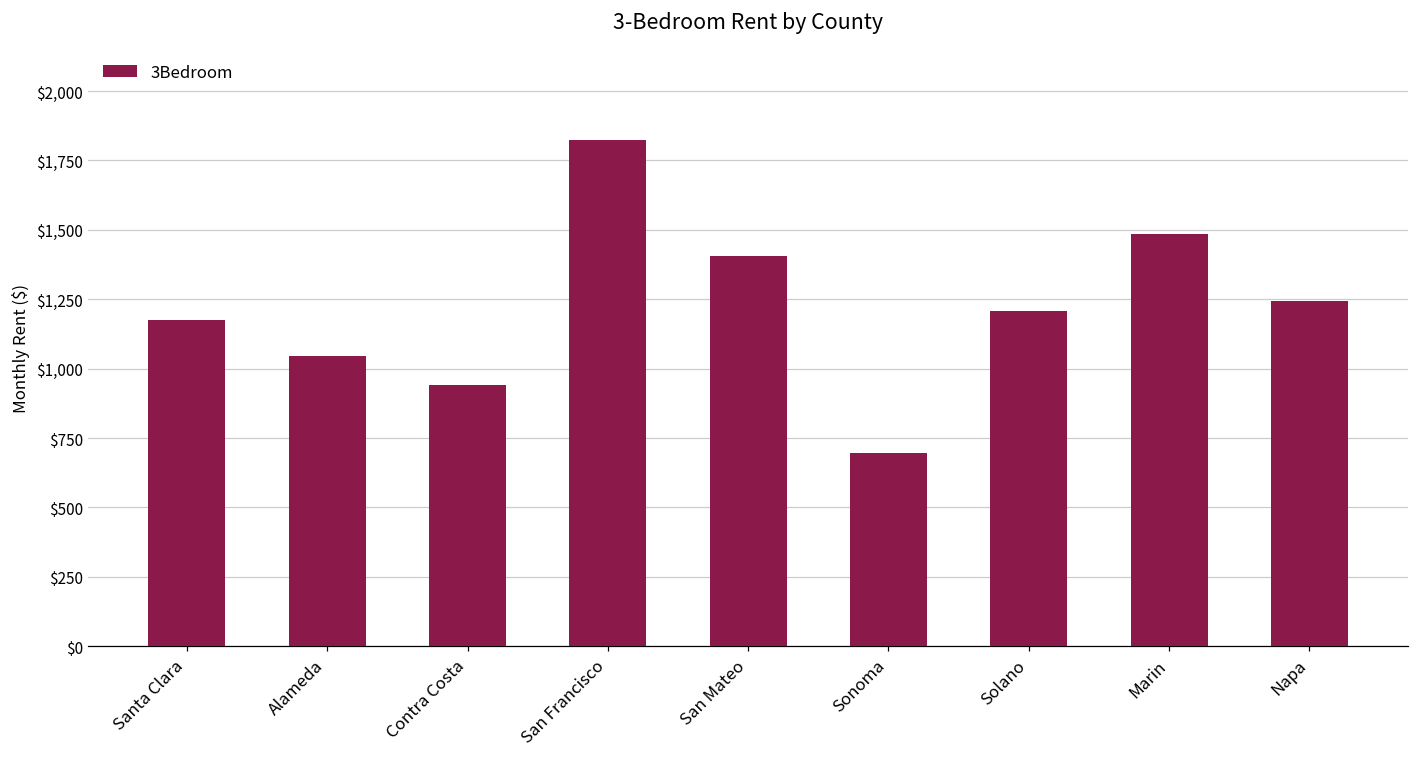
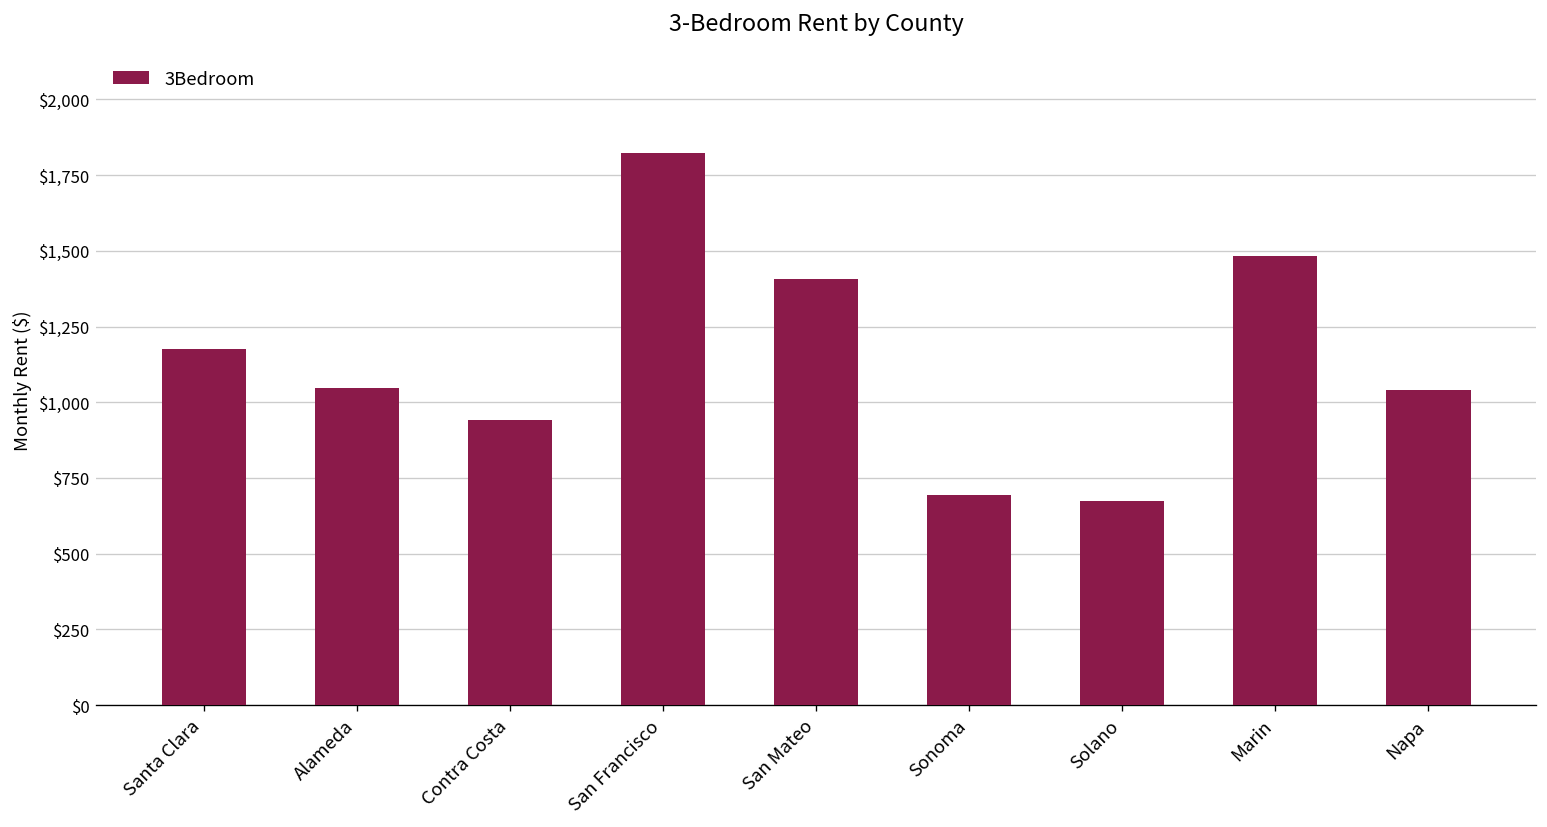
  {
    "Santa Clara": "$1,180",
    "Alameda": "$1,050",
    "Contra Costa": "$940",
    "San Francisco": "$1,820",
    "San Mateo": "$1,410",
    "Sonoma": "$700",
-   "Solano": "$1,210",
+   "Solano": "$670",
    "Marin": "$1,480",
-   "Napa": "$1,240"
+   "Napa": "$1,040"
  }
